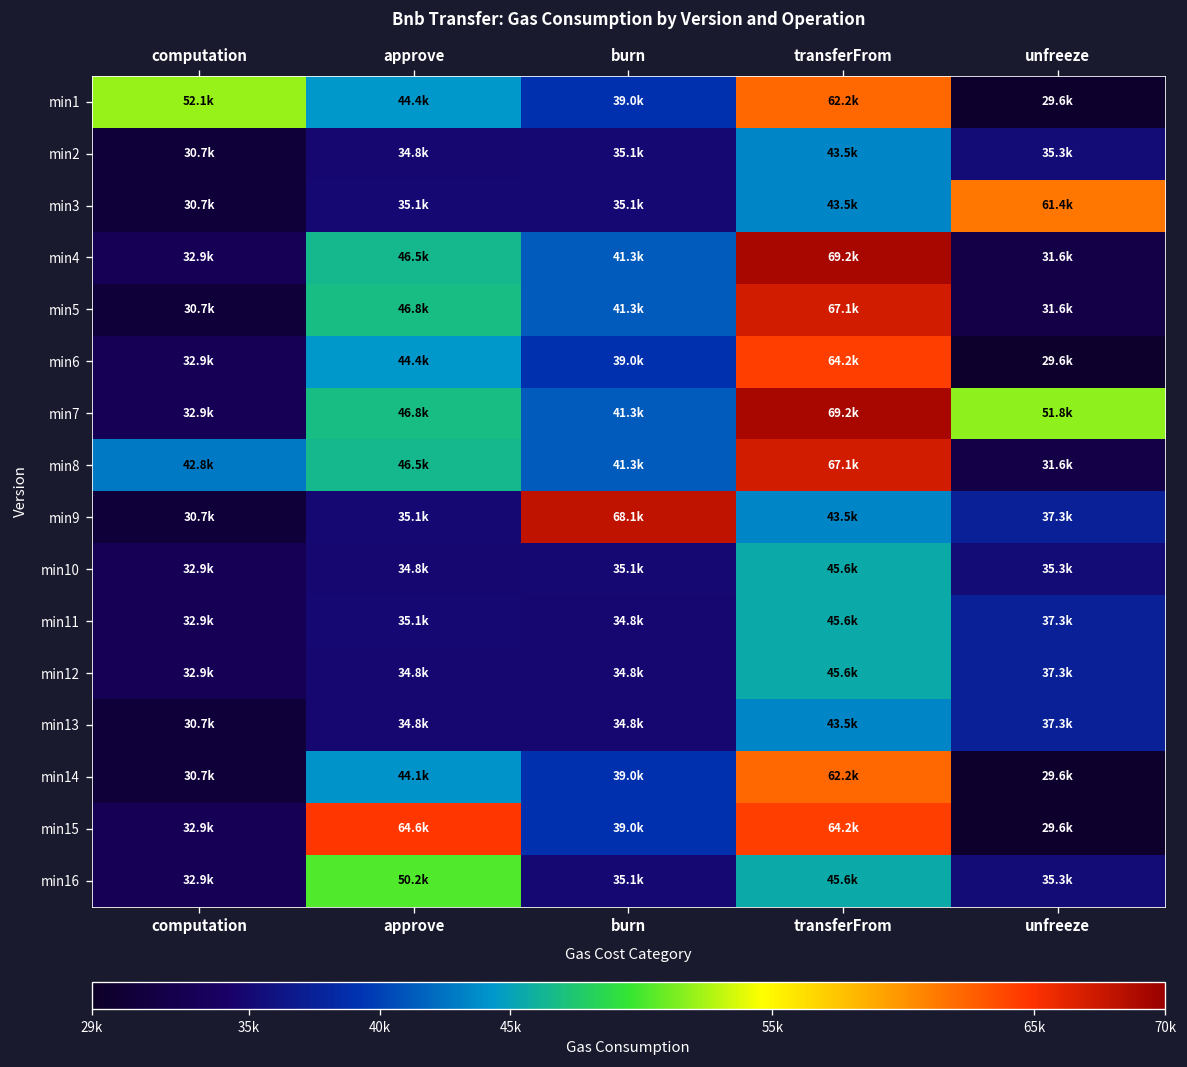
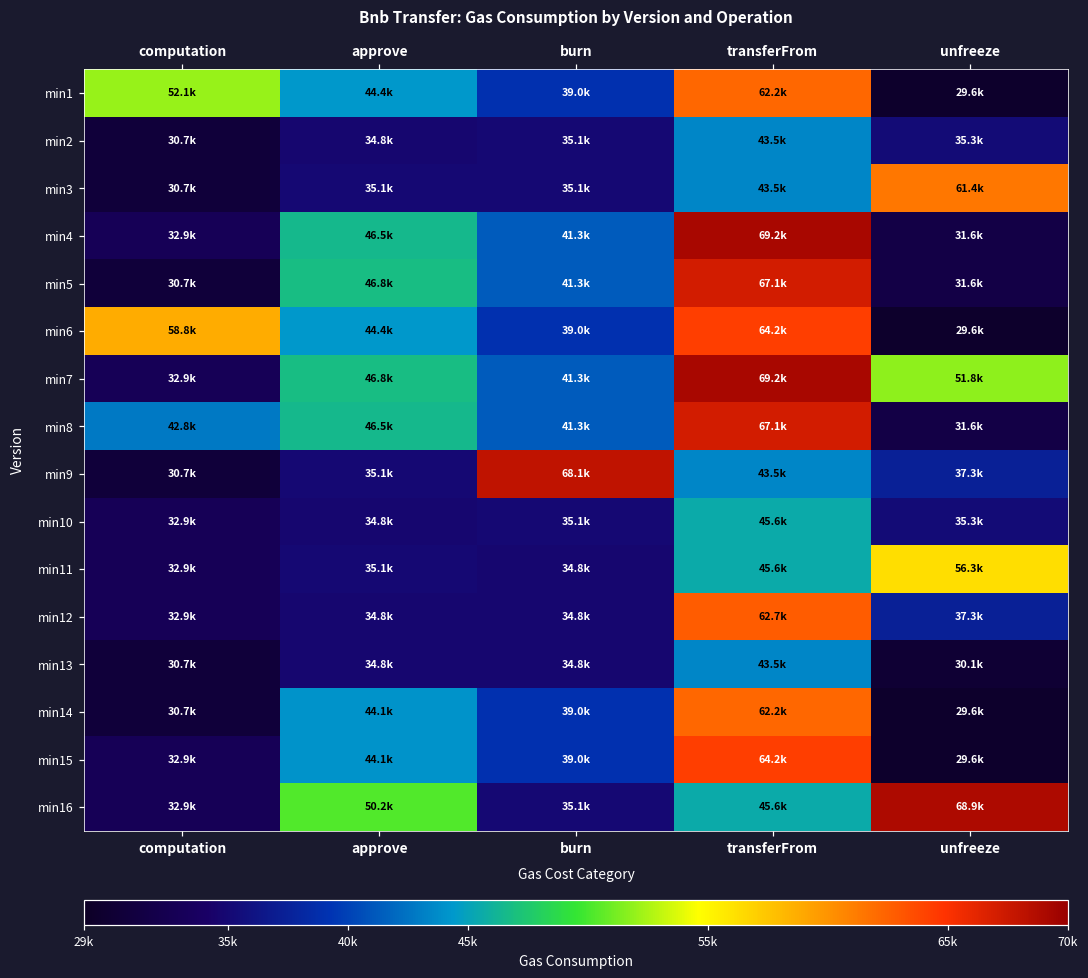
  {
    "min1": {
      "computation": "52.1k",
      "approve": "44.4k",
      "burn": "39.0k",
      "transferFrom": "62.2k",
      "unfreeze": "29.6k"
    },
    "min2": {
      "computation": "30.7k",
      "approve": "34.8k",
      "burn": "35.1k",
      "transferFrom": "43.5k",
      "unfreeze": "35.3k"
    },
    "min3": {
      "computation": "30.7k",
      "approve": "35.1k",
      "burn": "35.1k",
      "transferFrom": "43.5k",
      "unfreeze": "61.4k"
    },
    "min4": {
      "computation": "32.9k",
      "approve": "46.5k",
      "burn": "41.3k",
      "transferFrom": "69.2k",
      "unfreeze": "31.6k"
    },
    "min5": {
      "computation": "30.7k",
      "approve": "46.8k",
      "burn": "41.3k",
      "transferFrom": "67.1k",
      "unfreeze": "31.6k"
    },
    "min6": {
-     "computation": "32.9k",
+     "computation": "58.8k",
      "approve": "44.4k",
      "burn": "39.0k",
      "transferFrom": "64.2k",
      "unfreeze": "29.6k"
    },
    "min7": {
      "computation": "32.9k",
      "approve": "46.8k",
      "burn": "41.3k",
      "transferFrom": "69.2k",
      "unfreeze": "51.8k"
    },
    "min8": {
      "computation": "42.8k",
      "approve": "46.5k",
      "burn": "41.3k",
      "transferFrom": "67.1k",
      "unfreeze": "31.6k"
    },
    "min9": {
      "computation": "30.7k",
      "approve": "35.1k",
      "burn": "68.1k",
      "transferFrom": "43.5k",
      "unfreeze": "37.3k"
    },
    "min10": {
      "computation": "32.9k",
      "approve": "34.8k",
      "burn": "35.1k",
      "transferFrom": "45.6k",
      "unfreeze": "35.3k"
    },
    "min11": {
      "computation": "32.9k",
      "approve": "35.1k",
      "burn": "34.8k",
      "transferFrom": "45.6k",
-     "unfreeze": "37.3k"
+     "unfreeze": "56.3k"
    },
    "min12": {
      "computation": "32.9k",
      "approve": "34.8k",
      "burn": "34.8k",
-     "transferFrom": "45.6k",
+     "transferFrom": "62.7k",
      "unfreeze": "37.3k"
    },
    "min13": {
      "computation": "30.7k",
      "approve": "34.8k",
      "burn": "34.8k",
      "transferFrom": "43.5k",
-     "unfreeze": "37.3k"
+     "unfreeze": "30.1k"
    },
    "min14": {
      "computation": "30.7k",
      "approve": "44.1k",
      "burn": "39.0k",
      "transferFrom": "62.2k",
      "unfreeze": "29.6k"
    },
    "min15": {
      "computation": "32.9k",
-     "approve": "64.6k",
+     "approve": "44.1k",
      "burn": "39.0k",
      "transferFrom": "64.2k",
      "unfreeze": "29.6k"
    },
    "min16": {
      "computation": "32.9k",
      "approve": "50.2k",
      "burn": "35.1k",
      "transferFrom": "45.6k",
-     "unfreeze": "35.3k"
+     "unfreeze": "68.9k"
    }
  }
